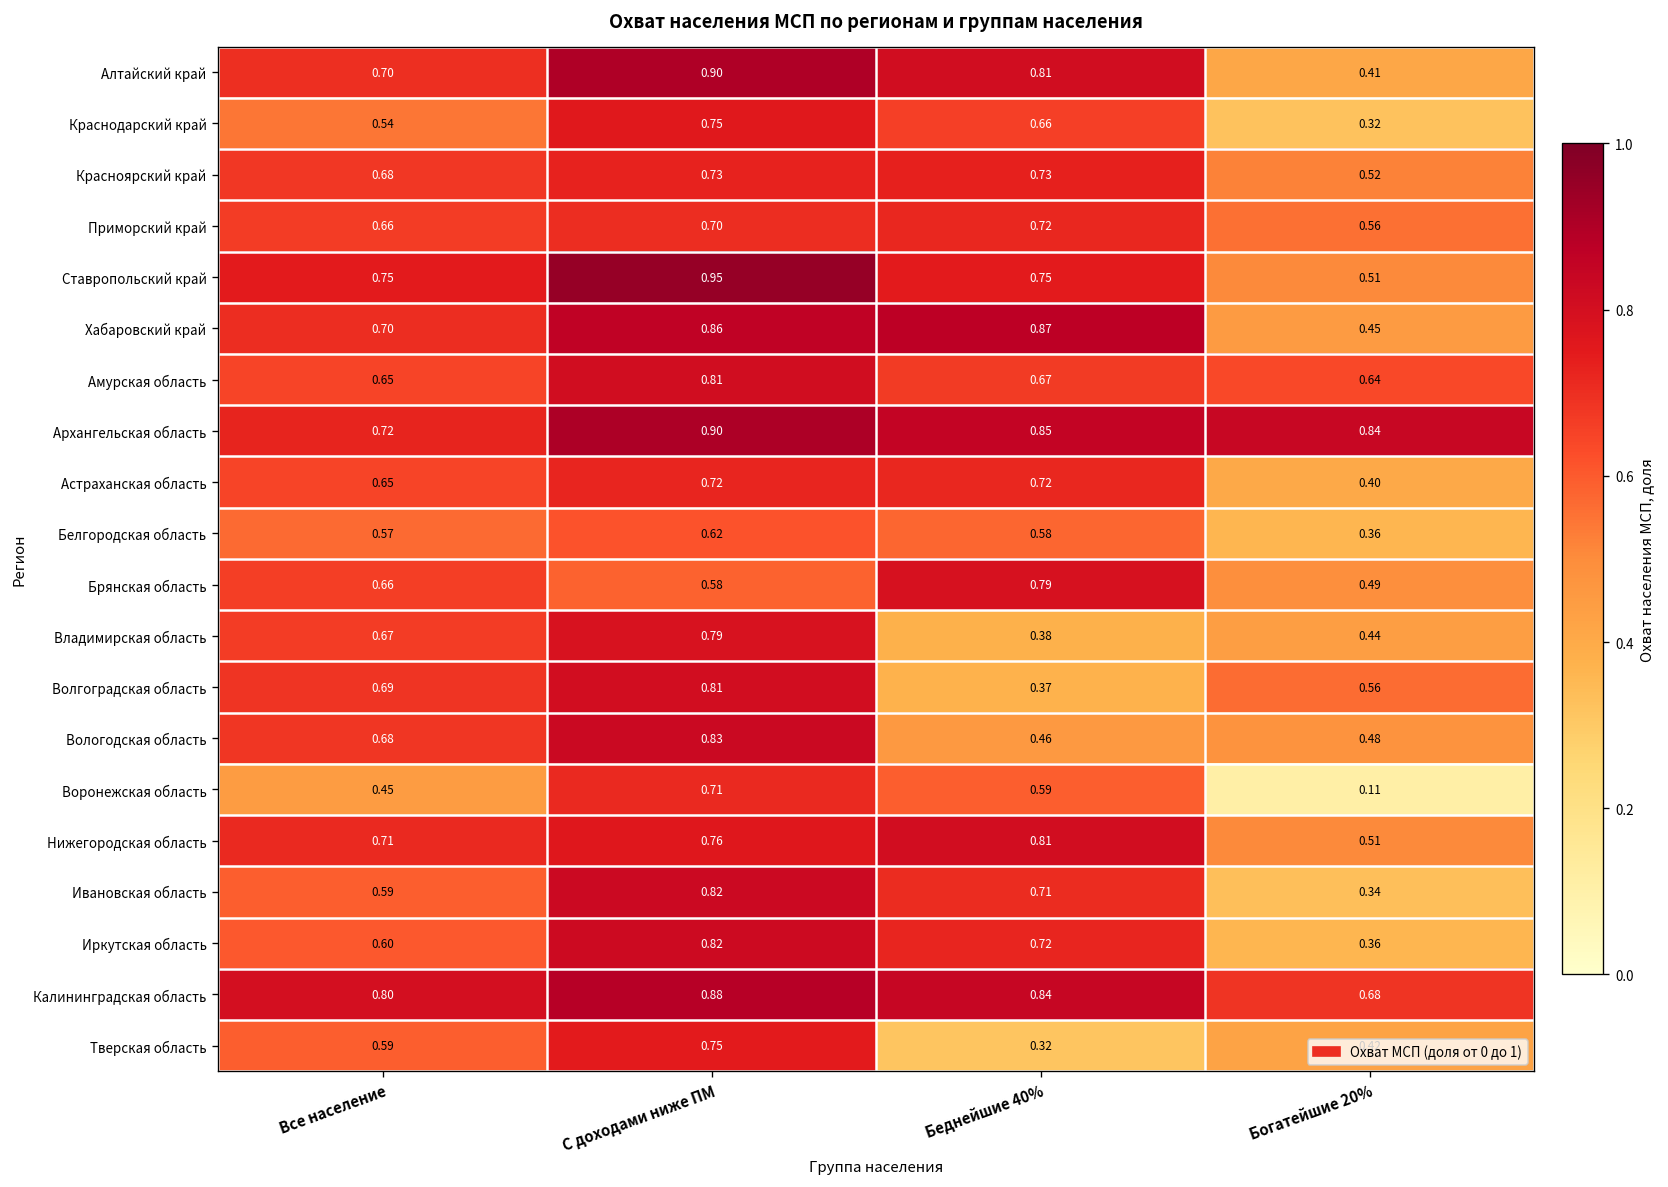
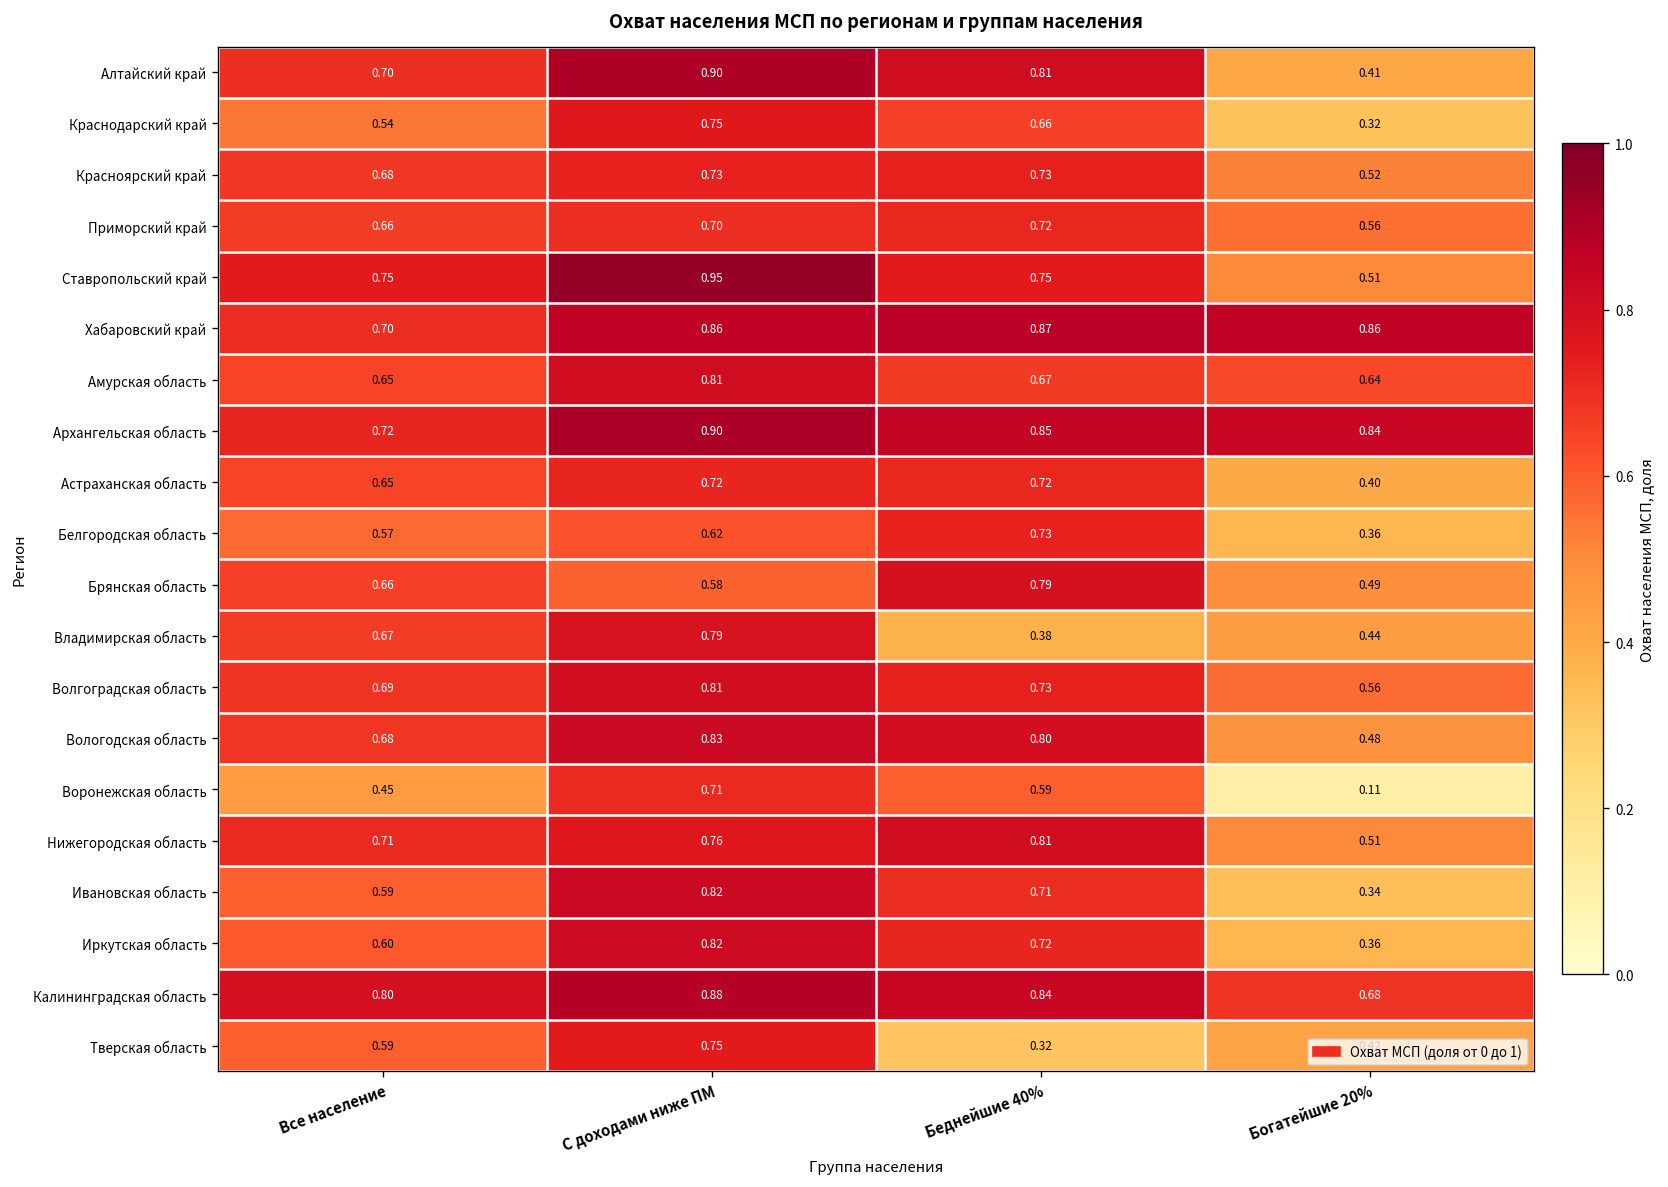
  {
    "Алтайский край": {
      "Все население": 0.70,
      "С доходами ниже ПМ": 0.90,
      "Беднейшие 40%": 0.81,
      "Богатейшие 20%": 0.41
    },
    "Краснодарский край": {
      "Все население": 0.54,
      "С доходами ниже ПМ": 0.75,
      "Беднейшие 40%": 0.66,
      "Богатейшие 20%": 0.32
    },
    "Красноярский край": {
      "Все население": 0.68,
      "С доходами ниже ПМ": 0.73,
      "Беднейшие 40%": 0.73,
      "Богатейшие 20%": 0.52
    },
    "Приморский край": {
      "Все население": 0.66,
      "С доходами ниже ПМ": 0.70,
      "Беднейшие 40%": 0.72,
      "Богатейшие 20%": 0.56
    },
    "Ставропольский край": {
      "Все население": 0.75,
      "С доходами ниже ПМ": 0.95,
      "Беднейшие 40%": 0.75,
      "Богатейшие 20%": 0.51
    },
    "Хабаровский край": {
      "Все население": 0.70,
      "С доходами ниже ПМ": 0.86,
      "Беднейшие 40%": 0.87,
-     "Богатейшие 20%": 0.45
+     "Богатейшие 20%": 0.86
    },
    "Амурская область": {
      "Все население": 0.65,
      "С доходами ниже ПМ": 0.81,
      "Беднейшие 40%": 0.67,
      "Богатейшие 20%": 0.64
    },
    "Архангельская область": {
      "Все население": 0.72,
      "С доходами ниже ПМ": 0.90,
      "Беднейшие 40%": 0.85,
      "Богатейшие 20%": 0.84
    },
    "Астраханская область": {
      "Все население": 0.65,
      "С доходами ниже ПМ": 0.72,
      "Беднейшие 40%": 0.72,
      "Богатейшие 20%": 0.40
    },
    "Белгородская область": {
      "Все население": 0.57,
      "С доходами ниже ПМ": 0.62,
-     "Беднейшие 40%": 0.58,
+     "Беднейшие 40%": 0.73,
      "Богатейшие 20%": 0.36
    },
    "Брянская область": {
      "Все население": 0.66,
      "С доходами ниже ПМ": 0.58,
      "Беднейшие 40%": 0.79,
      "Богатейшие 20%": 0.49
    },
    "Владимирская область": {
      "Все население": 0.67,
      "С доходами ниже ПМ": 0.79,
      "Беднейшие 40%": 0.38,
      "Богатейшие 20%": 0.44
    },
    "Волгоградская область": {
      "Все население": 0.69,
      "С доходами ниже ПМ": 0.81,
-     "Беднейшие 40%": 0.37,
+     "Беднейшие 40%": 0.73,
      "Богатейшие 20%": 0.56
    },
    "Вологодская область": {
      "Все население": 0.68,
      "С доходами ниже ПМ": 0.83,
-     "Беднейшие 40%": 0.46,
+     "Беднейшие 40%": 0.80,
      "Богатейшие 20%": 0.48
    },
    "Воронежская область": {
      "Все население": 0.45,
      "С доходами ниже ПМ": 0.71,
      "Беднейшие 40%": 0.59,
      "Богатейшие 20%": 0.11
    },
    "Нижегородская область": {
      "Все население": 0.71,
      "С доходами ниже ПМ": 0.76,
      "Беднейшие 40%": 0.81,
      "Богатейшие 20%": 0.51
    },
    "Ивановская область": {
      "Все население": 0.59,
      "С доходами ниже ПМ": 0.82,
      "Беднейшие 40%": 0.71,
      "Богатейшие 20%": 0.34
    },
    "Иркутская область": {
      "Все население": 0.60,
      "С доходами ниже ПМ": 0.82,
      "Беднейшие 40%": 0.72,
      "Богатейшие 20%": 0.36
    },
    "Калининградская область": {
      "Все население": 0.80,
      "С доходами ниже ПМ": 0.88,
      "Беднейшие 40%": 0.84,
      "Богатейшие 20%": 0.68
    },
    "Тверская область": {
      "Все население": 0.59,
      "С доходами ниже ПМ": 0.75,
      "Беднейшие 40%": 0.32
    }
  }
